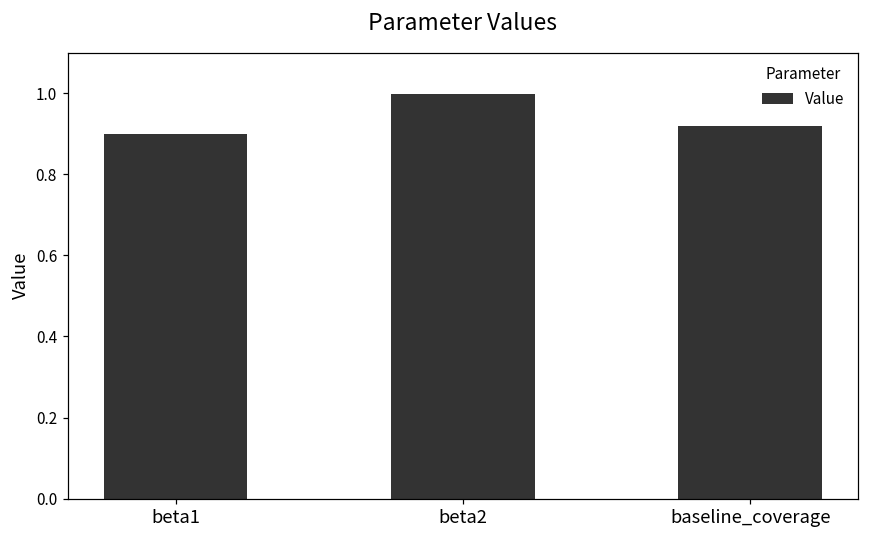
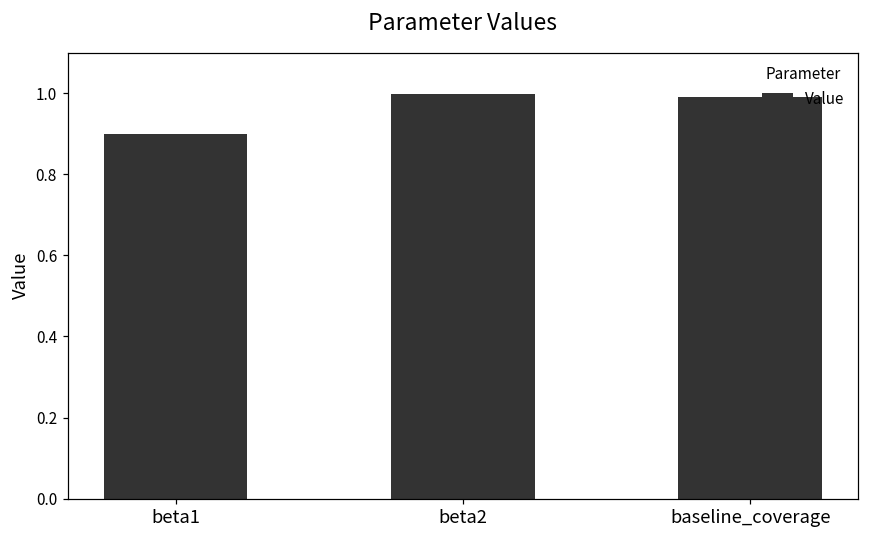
  {
    "beta1": 0.90,
    "beta2": 1.00,
-   "baseline_coverage": 0.92
+   "baseline_coverage": 0.99
  }
